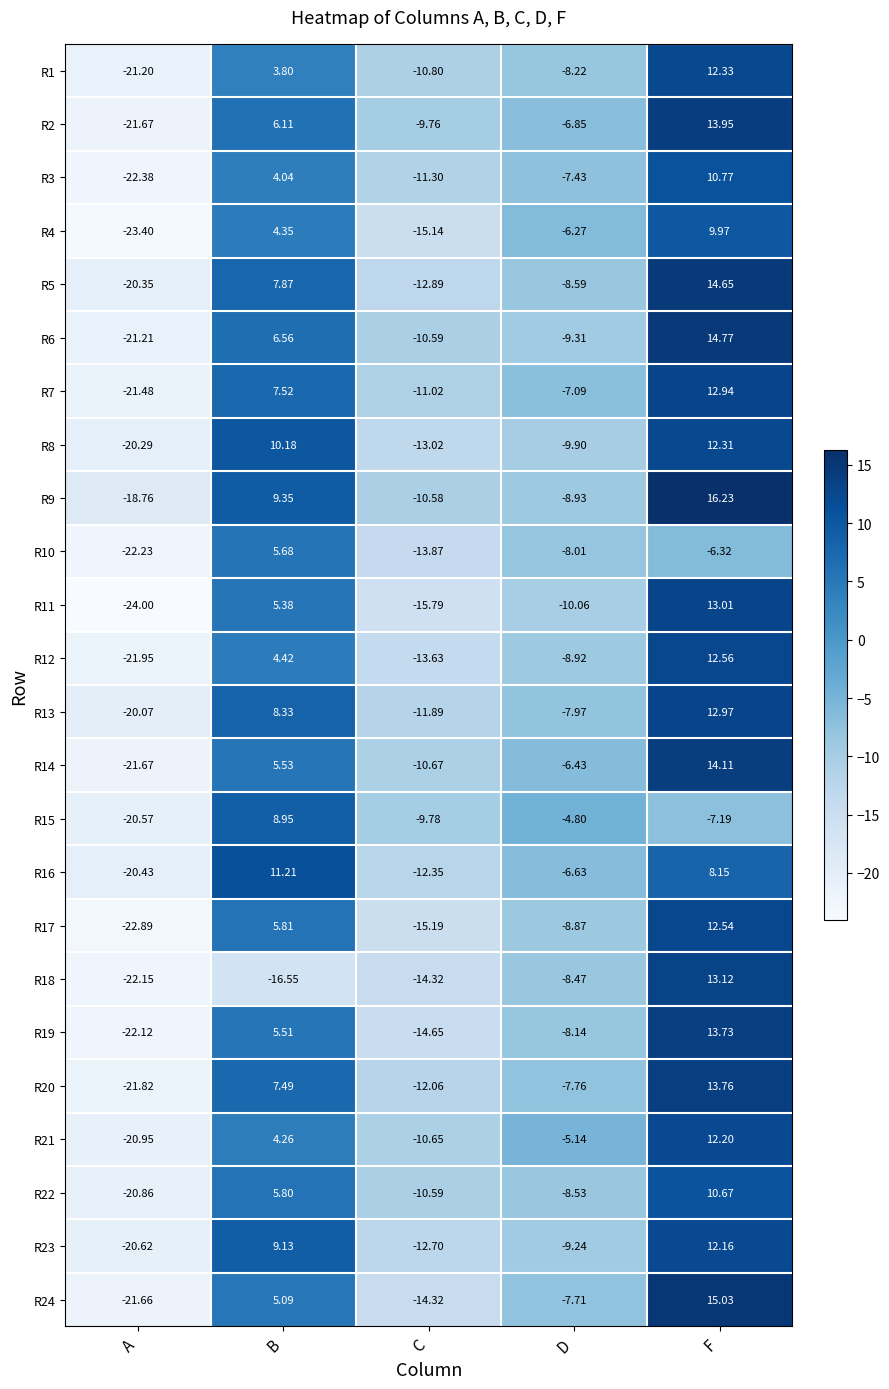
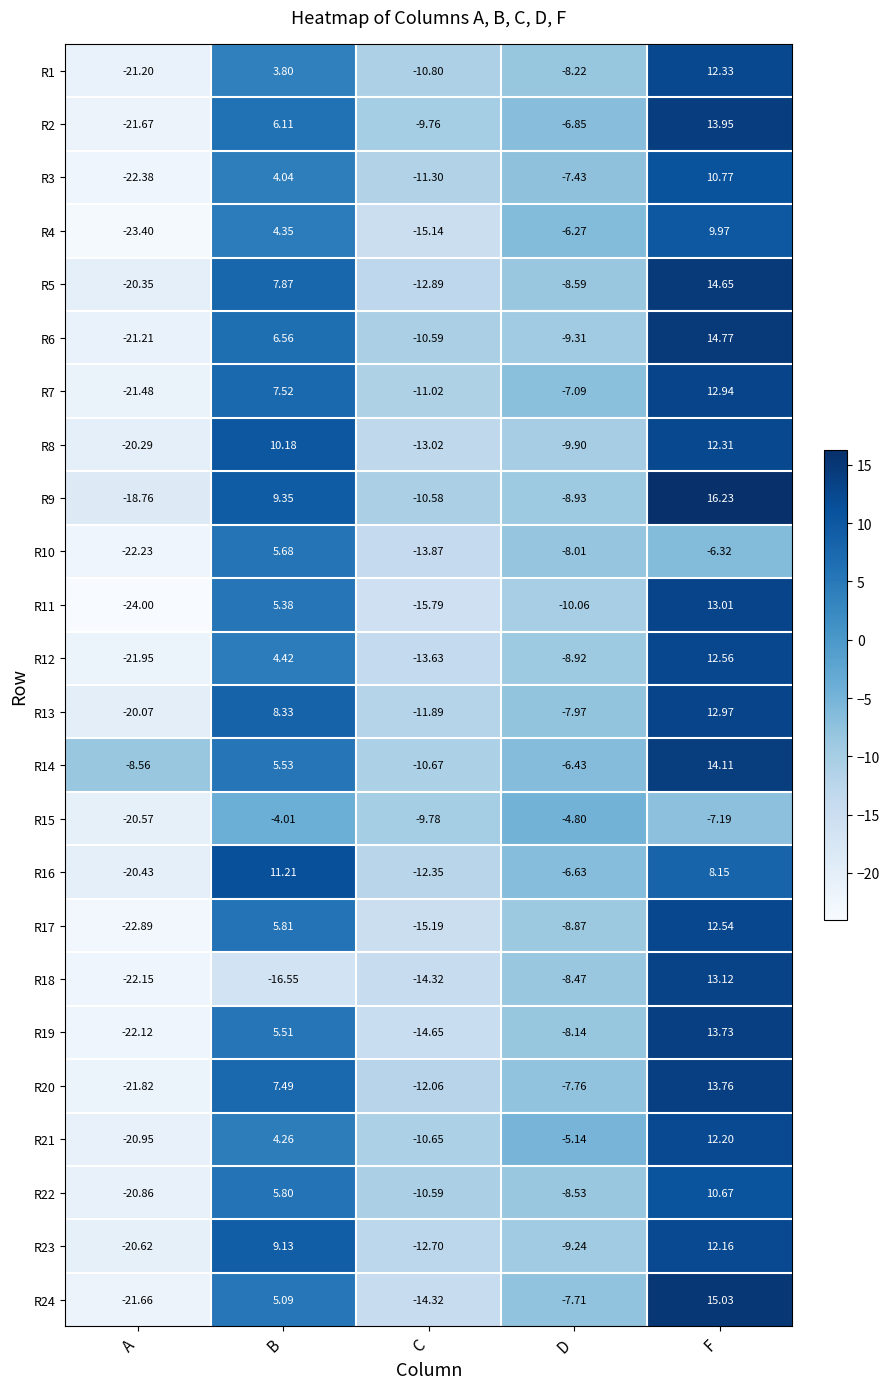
  {
    "R1": {
      "A": -21.20,
      "B": 3.80,
      "C": -10.80,
      "D": -8.22,
      "F": 12.33
    },
    "R2": {
      "A": -21.67,
      "B": 6.11,
      "C": -9.76,
      "D": -6.85,
      "F": 13.95
    },
    "R3": {
      "A": -22.38,
      "B": 4.04,
      "C": -11.30,
      "D": -7.43,
      "F": 10.77
    },
    "R4": {
      "A": -23.40,
      "B": 4.35,
      "C": -15.14,
      "D": -6.27,
      "F": 9.97
    },
    "R5": {
      "A": -20.35,
      "B": 7.87,
      "C": -12.89,
      "D": -8.59,
      "F": 14.65
    },
    "R6": {
      "A": -21.21,
      "B": 6.56,
      "C": -10.59,
      "D": -9.31,
      "F": 14.77
    },
    "R7": {
      "A": -21.48,
      "B": 7.52,
      "C": -11.02,
      "D": -7.09,
      "F": 12.94
    },
    "R8": {
      "A": -20.29,
      "B": 10.18,
      "C": -13.02,
      "D": -9.90,
      "F": 12.31
    },
    "R9": {
      "A": -18.76,
      "B": 9.35,
      "C": -10.58,
      "D": -8.93,
      "F": 16.23
    },
    "R10": {
      "A": -22.23,
      "B": 5.68,
      "C": -13.87,
      "D": -8.01,
      "F": -6.32
    },
    "R11": {
      "A": -24.00,
      "B": 5.38,
      "C": -15.79,
      "D": -10.06,
      "F": 13.01
    },
    "R12": {
      "A": -21.95,
      "B": 4.42,
      "C": -13.63,
      "D": -8.92,
      "F": 12.56
    },
    "R13": {
      "A": -20.07,
      "B": 8.33,
      "C": -11.89,
      "D": -7.97,
      "F": 12.97
    },
    "R14": {
-     "A": -21.67,
+     "A": -8.56,
      "B": 5.53,
      "C": -10.67,
      "D": -6.43,
      "F": 14.11
    },
    "R15": {
      "A": -20.57,
-     "B": 8.95,
+     "B": -4.01,
      "C": -9.78,
      "D": -4.80,
      "F": -7.19
    },
    "R16": {
      "A": -20.43,
      "B": 11.21,
      "C": -12.35,
      "D": -6.63,
      "F": 8.15
    },
    "R17": {
      "A": -22.89,
      "B": 5.81,
      "C": -15.19,
      "D": -8.87,
      "F": 12.54
    },
    "R18": {
      "A": -22.15,
      "B": -16.55,
      "C": -14.32,
      "D": -8.47,
      "F": 13.12
    },
    "R19": {
      "A": -22.12,
      "B": 5.51,
      "C": -14.65,
      "D": -8.14,
      "F": 13.73
    },
    "R20": {
      "A": -21.82,
      "B": 7.49,
      "C": -12.06,
      "D": -7.76,
      "F": 13.76
    },
    "R21": {
      "A": -20.95,
      "B": 4.26,
      "C": -10.65,
      "D": -5.14,
      "F": 12.20
    },
    "R22": {
      "A": -20.86,
      "B": 5.80,
      "C": -10.59,
      "D": -8.53,
      "F": 10.67
    },
    "R23": {
      "A": -20.62,
      "B": 9.13,
      "C": -12.70,
      "D": -9.24,
      "F": 12.16
    },
    "R24": {
      "A": -21.66,
      "B": 5.09,
      "C": -14.32,
      "D": -7.71,
      "F": 15.03
    }
  }
